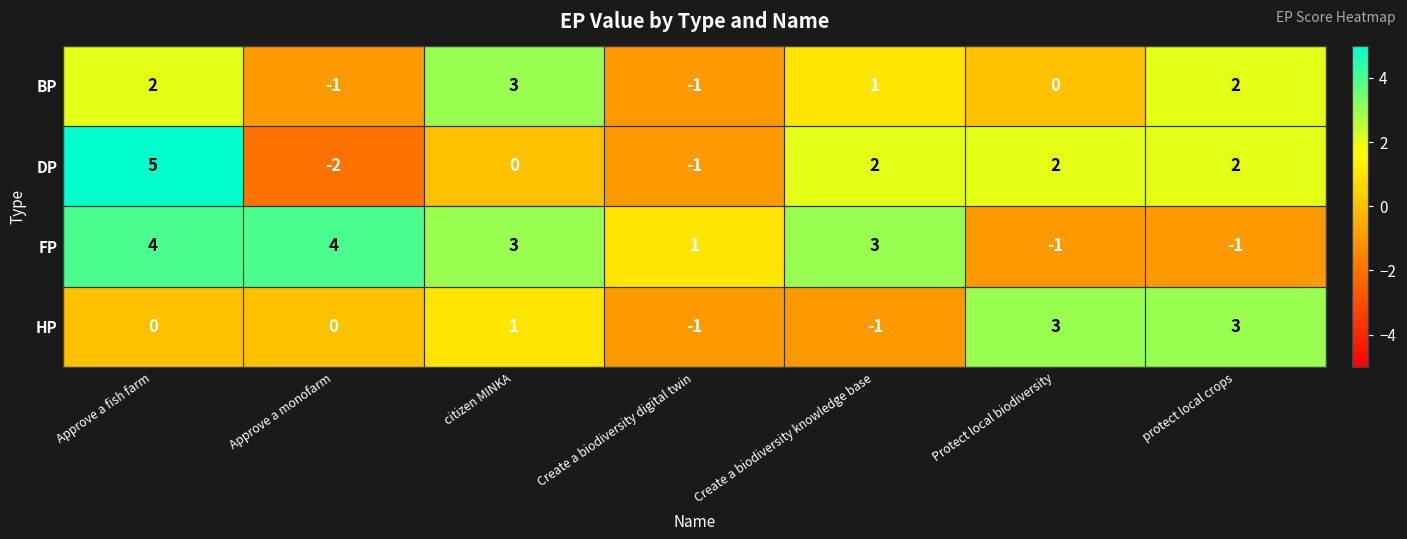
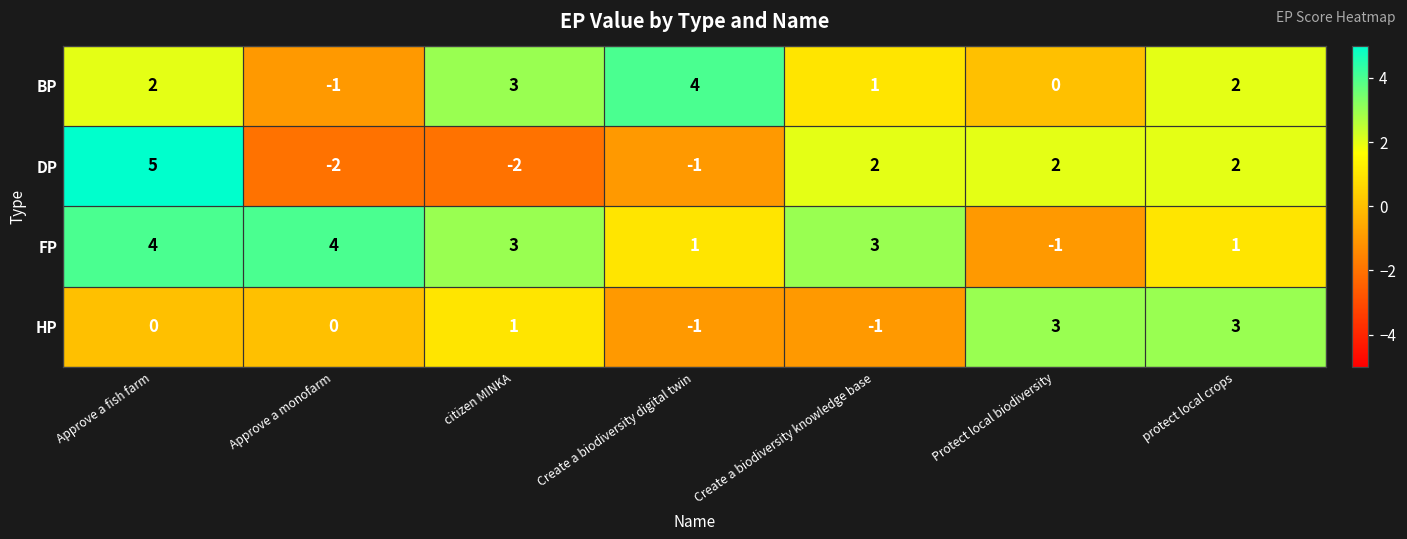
  {
    "BP": {
      "Approve a fish farm": 2,
      "Approve a monofarm": -1,
      "citizen MINKA": 3,
-     "Create a biodiversity digital twin": -1,
+     "Create a biodiversity digital twin": 4,
      "Create a biodiversity knowledge base": 1,
      "Protect local biodiversity": 0,
      "protect local crops": 2
    },
    "DP": {
      "Approve a fish farm": 5,
      "Approve a monofarm": -2,
-     "citizen MINKA": 0,
+     "citizen MINKA": -2,
      "Create a biodiversity digital twin": -1,
      "Create a biodiversity knowledge base": 2,
      "Protect local biodiversity": 2,
      "protect local crops": 2
    },
    "FP": {
      "Approve a fish farm": 4,
      "Approve a monofarm": 4,
      "citizen MINKA": 3,
      "Create a biodiversity digital twin": 1,
      "Create a biodiversity knowledge base": 3,
      "Protect local biodiversity": -1,
-     "protect local crops": -1
+     "protect local crops": 1
    },
    "HP": {
      "Approve a fish farm": 0,
      "Approve a monofarm": 0,
      "citizen MINKA": 1,
      "Create a biodiversity digital twin": -1,
      "Create a biodiversity knowledge base": -1,
      "Protect local biodiversity": 3,
      "protect local crops": 3
    }
  }
